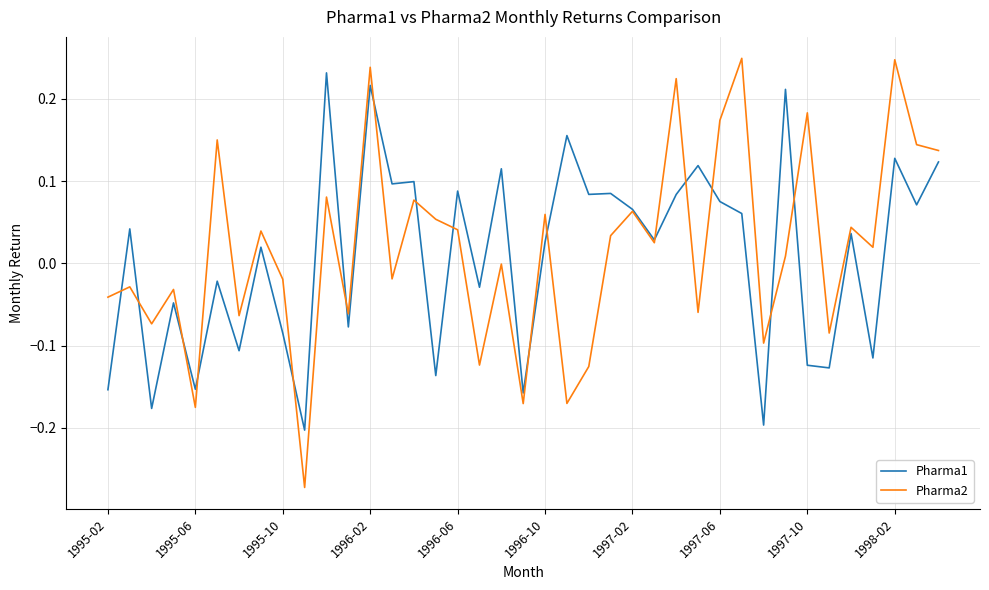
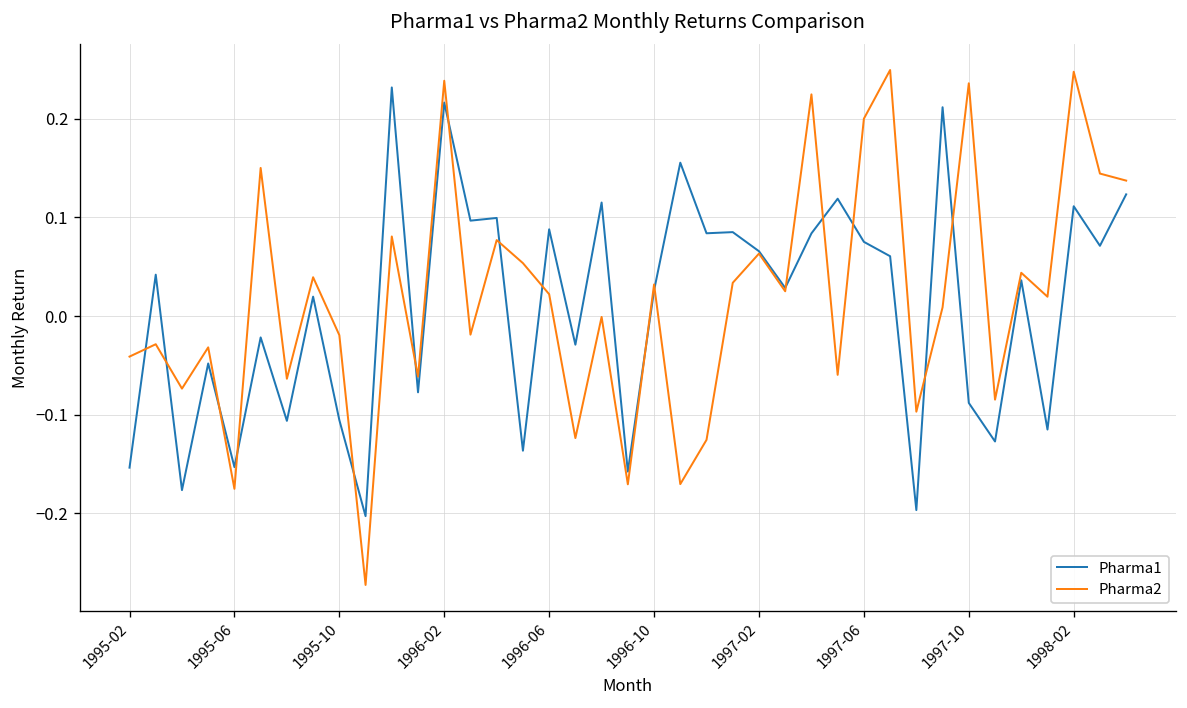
  {
    "Pharma1": {
      "1995-02": -0.15,
      "1995-06": -0.15,
-     "1995-10": -0.08,
+     "1995-10": -0.11,
      "1996-02": 0.22,
      "1996-06": 0.09,
      "1996-10": 0.03,
      "1997-06": 0.08,
-     "1997-10": -0.12,
-     "1998-02": 0.13
+     "1997-10": -0.09,
+     "1998-02": 0.11
    },
    "Pharma2": {
      "1995-02": -0.04,
      "1995-06": -0.18,
      "1995-10": -0.02,
      "1996-02": 0.24,
-     "1996-06": 0.04,
-     "1996-10": 0.06,
-     "1997-06": 0.17,
-     "1997-10": 0.18,
+     "1996-06": 0.02,
+     "1996-10": 0.03,
+     "1997-06": 0.20,
+     "1997-10": 0.24,
      "1998-02": 0.25
    }
  }
